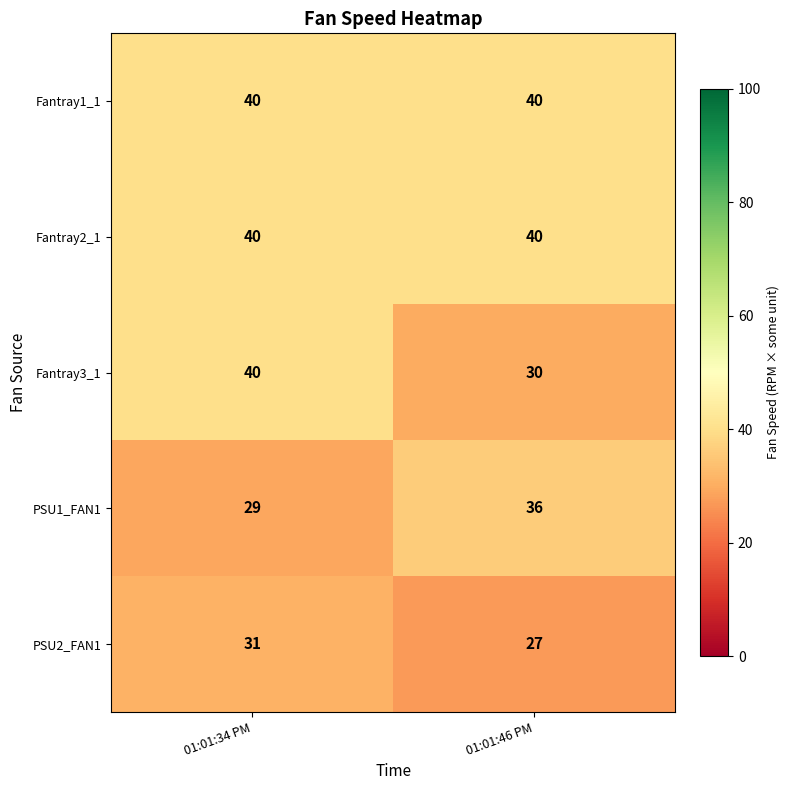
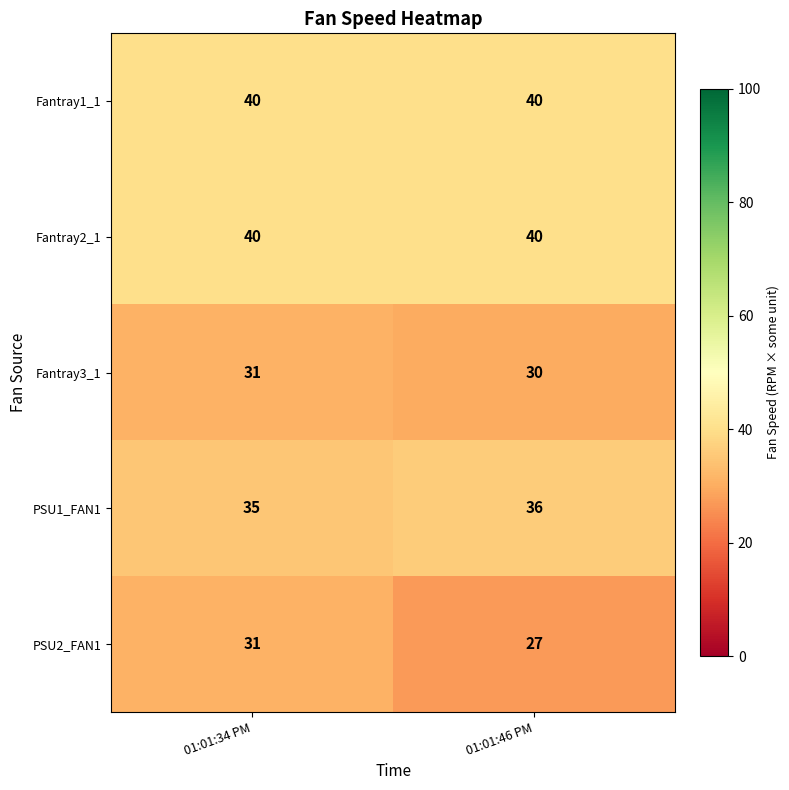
  {
    "Fantray1_1": {
      "01:01:34 PM": 40,
      "01:01:46 PM": 40
    },
    "Fantray2_1": {
      "01:01:34 PM": 40,
      "01:01:46 PM": 40
    },
    "Fantray3_1": {
-     "01:01:34 PM": 40,
+     "01:01:34 PM": 31,
      "01:01:46 PM": 30
    },
    "PSU1_FAN1": {
-     "01:01:34 PM": 29,
+     "01:01:34 PM": 35,
      "01:01:46 PM": 36
    },
    "PSU2_FAN1": {
      "01:01:34 PM": 31,
      "01:01:46 PM": 27
    }
  }
